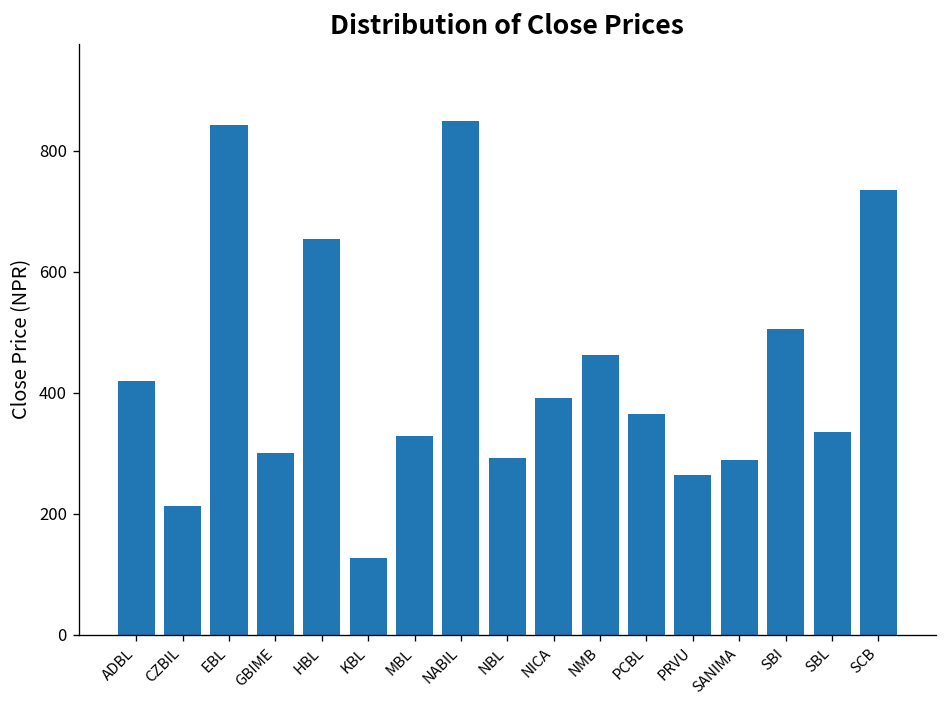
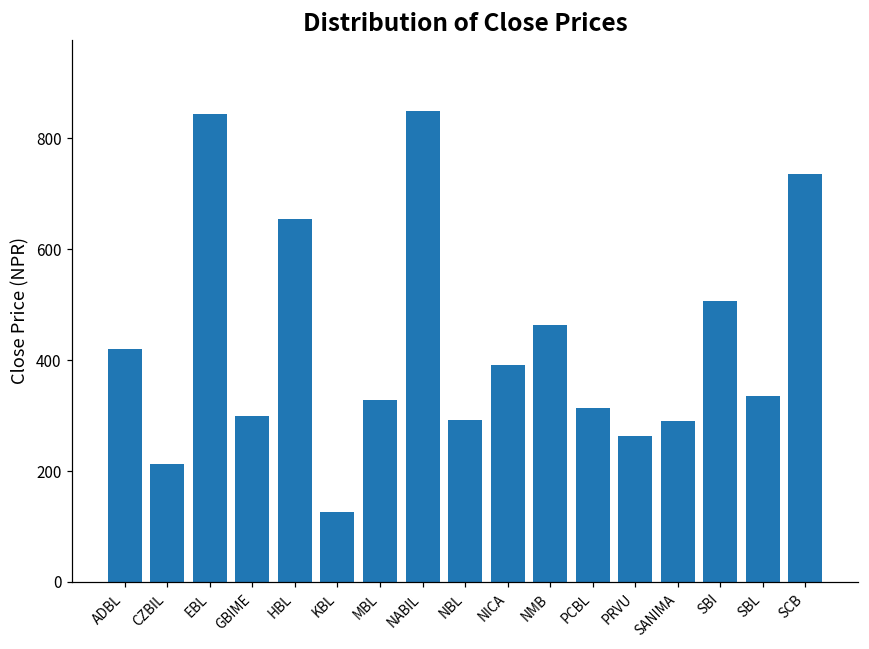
  {
    "ADBL": 420,
    "CZBIL": 210,
    "EBL": 840,
    "GBIME": 300,
    "HBL": 660,
    "KBL": 130,
    "MBL": 330,
    "NABIL": 850,
    "NBL": 290,
    "NICA": 390,
    "NMB": 460,
-   "PCBL": 360,
+   "PCBL": 310,
    "PRVU": 260,
    "SANIMA": 290,
    "SBI": 510,
    "SBL": 340,
    "SCB": 740
  }
